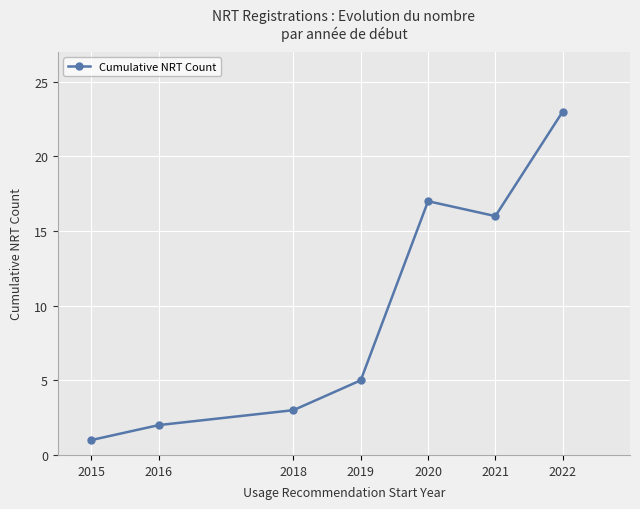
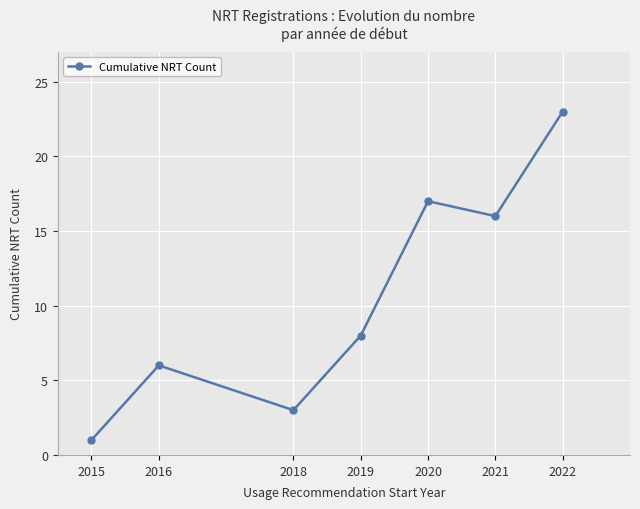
  {
    "2015": 1,
-   "2016": 2,
+   "2016": 6,
    "2018": 3,
-   "2019": 5,
+   "2019": 8,
    "2020": 17,
    "2021": 16,
    "2022": 23
  }
